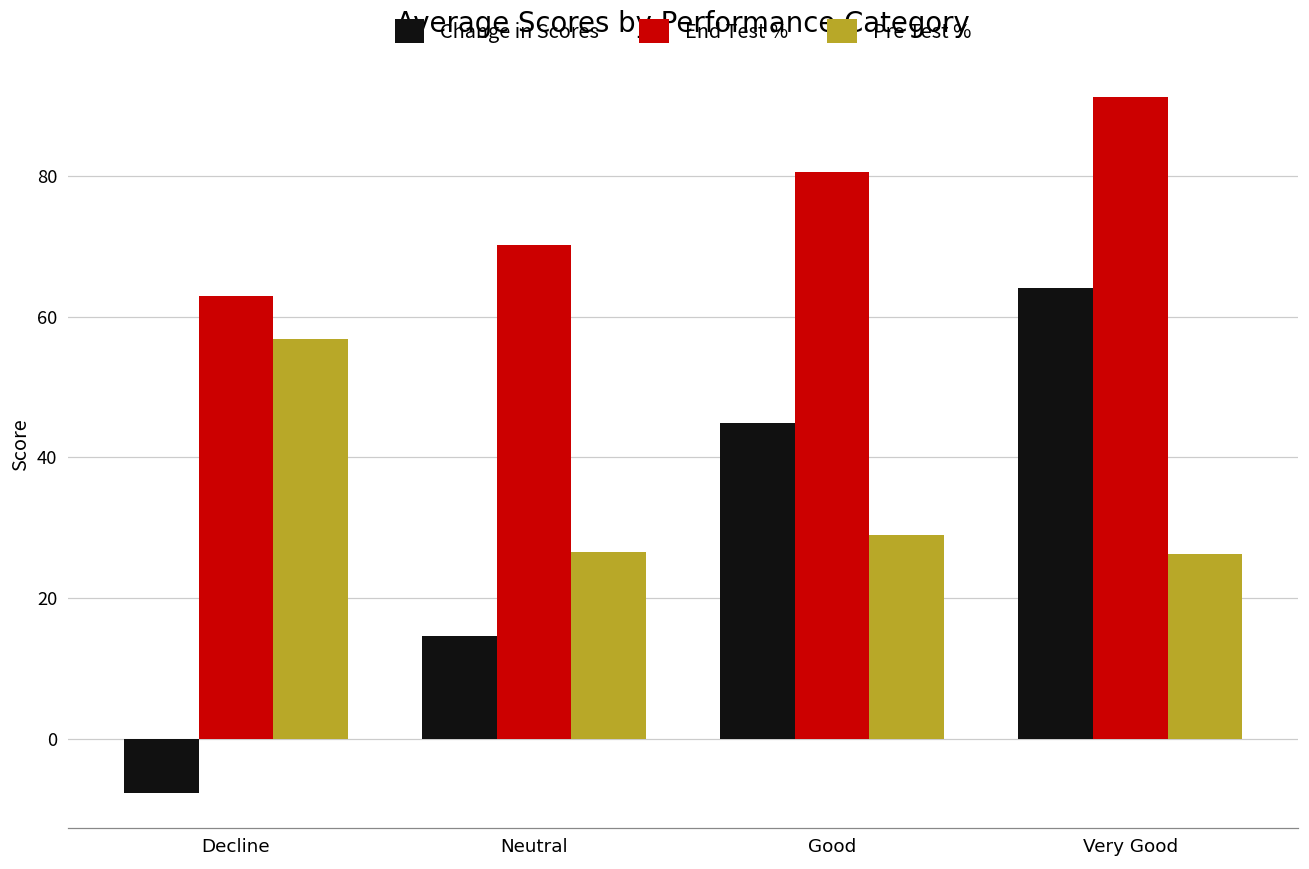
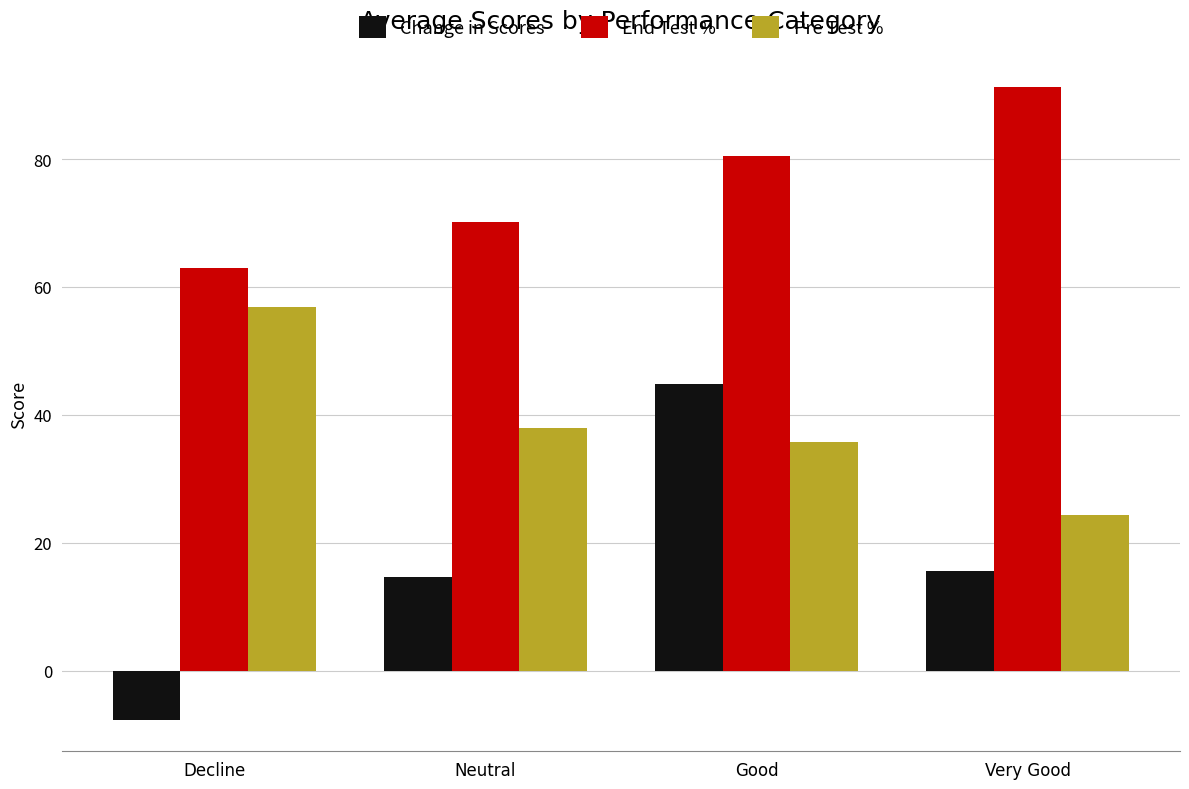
  {
    "Change in Scores": {
      "Decline": -8,
      "Neutral": 15,
      "Good": 45,
-     "Very Good": 64
+     "Very Good": 16
    },
    "End Test %": {
      "Decline": 63,
      "Neutral": 70,
      "Good": 81,
      "Very Good": 91
    },
    "Pre Test %": {
      "Decline": 57,
-     "Neutral": 27,
-     "Good": 29,
-     "Very Good": 26
+     "Neutral": 38,
+     "Good": 36,
+     "Very Good": 24
    }
  }
